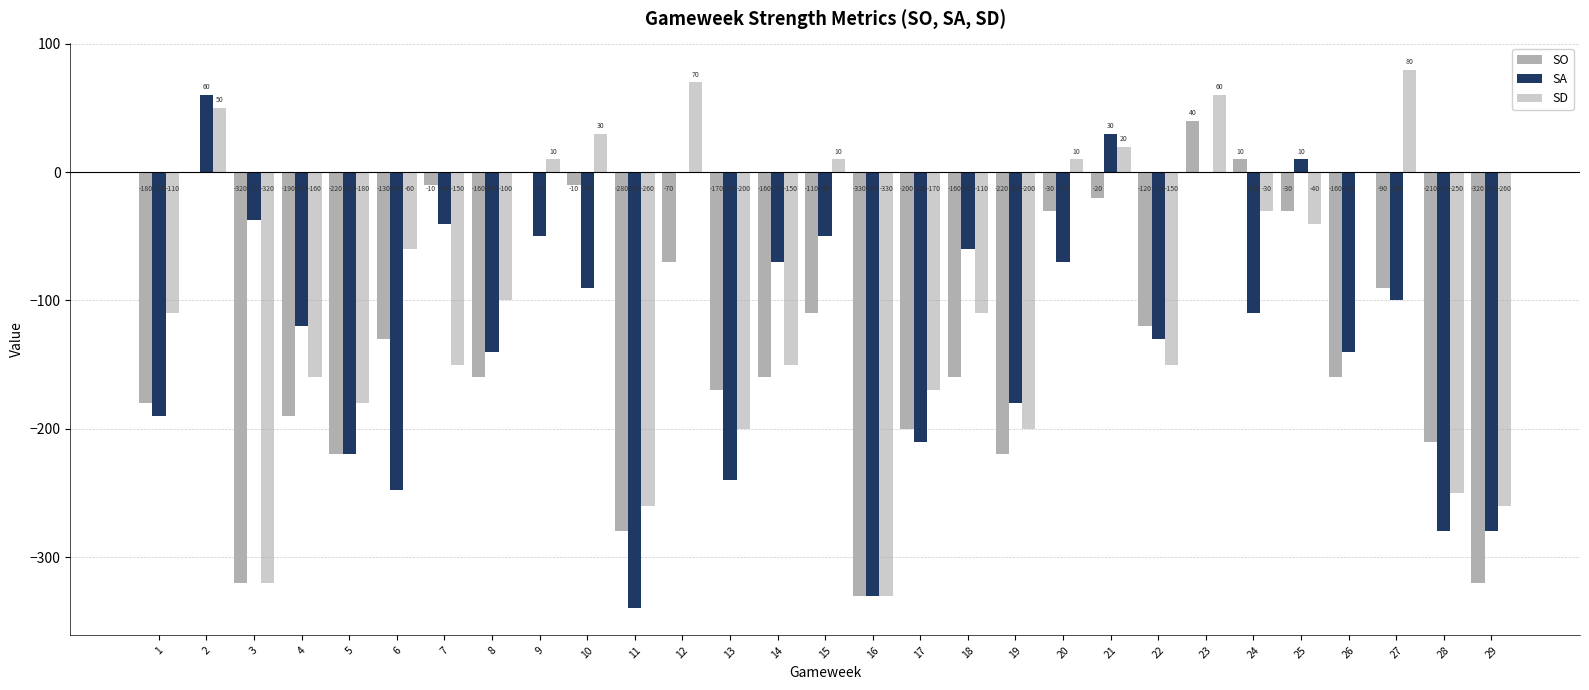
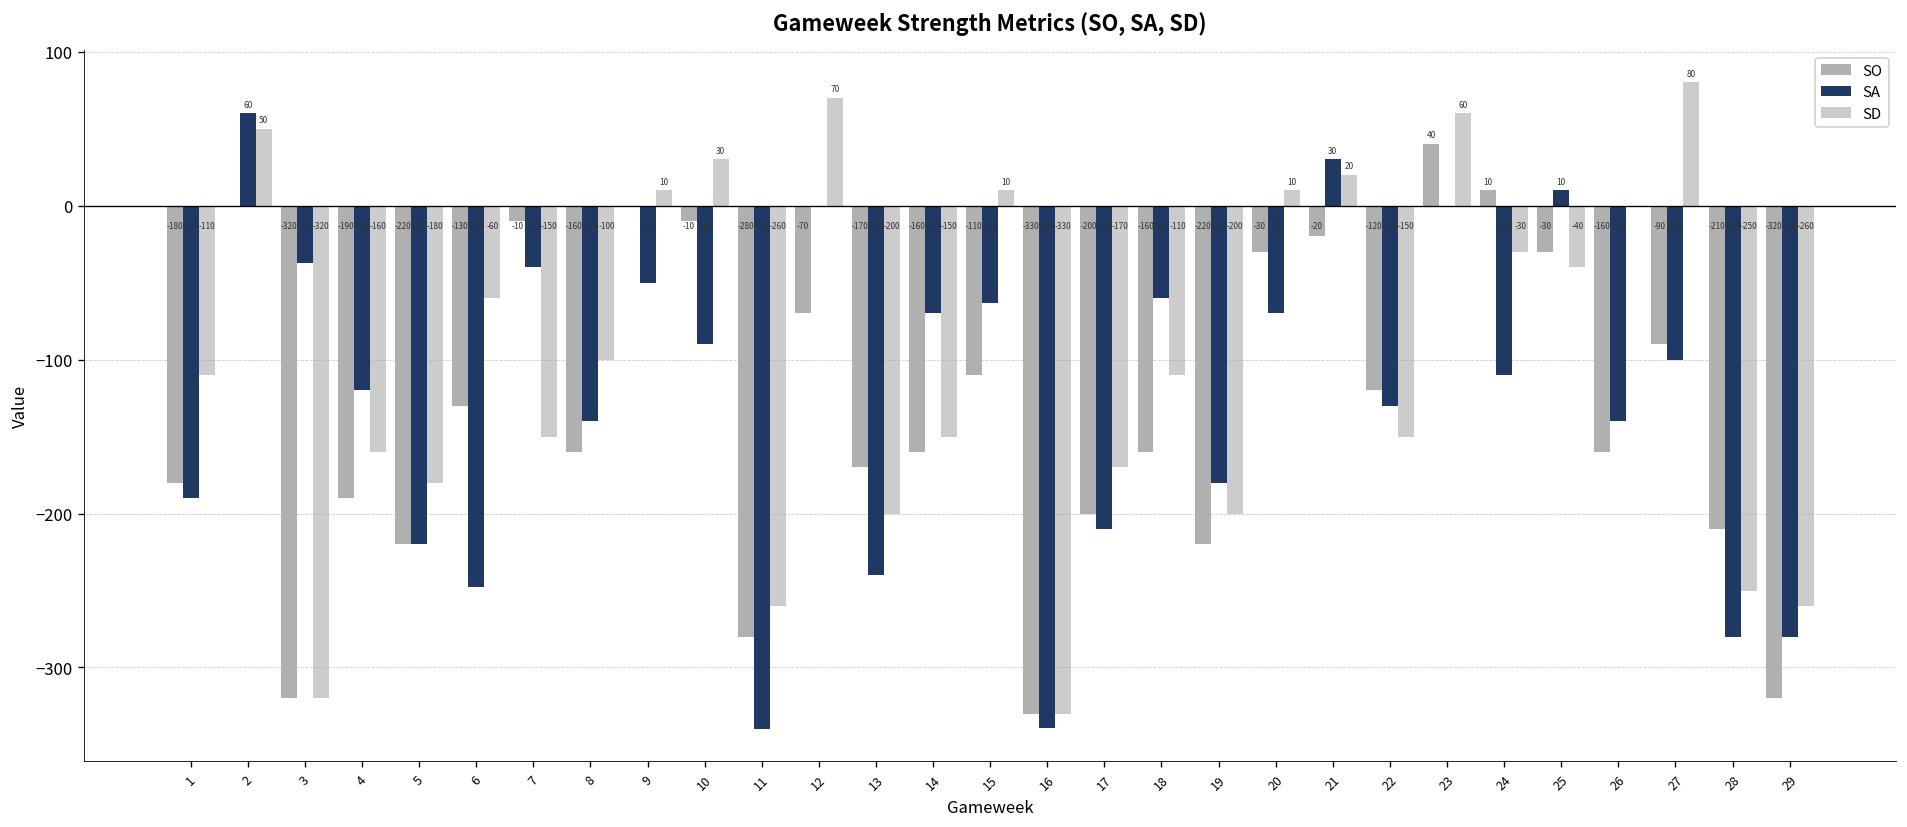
  {
    "SA": {
      "1": -190,
      "2": 60,
      "3": -37,
      "4": -120,
      "5": -220,
      "6": -248,
      "8": -140,
      "9": -50,
      "11": -340,
      "13": -240,
-     "15": -50,
-     "16": -330,
+     "15": -63,
+     "16": -339,
      "17": -210,
      "19": -180,
      "21": 30,
      "22": -130,
      "24": -110,
      "25": 10,
      "26": -140,
      "27": -100,
      "28": -280,
      "29": -280
    }
  }
